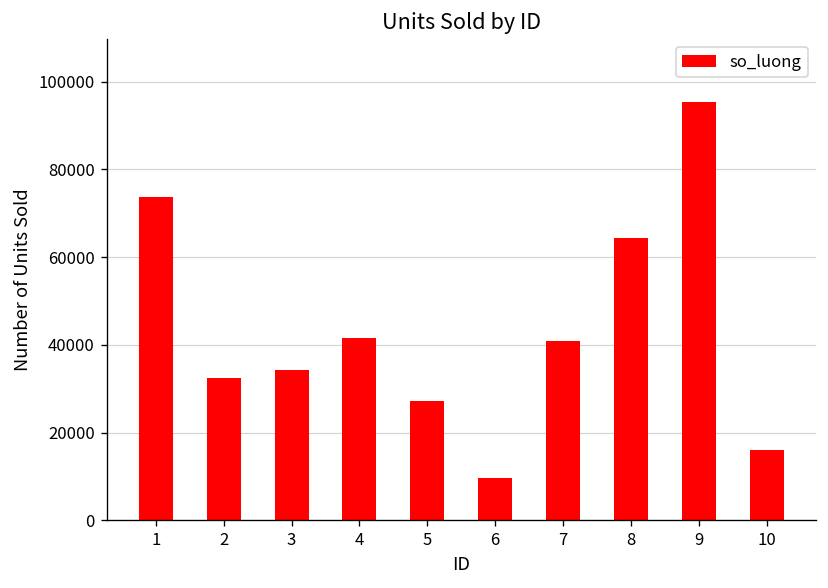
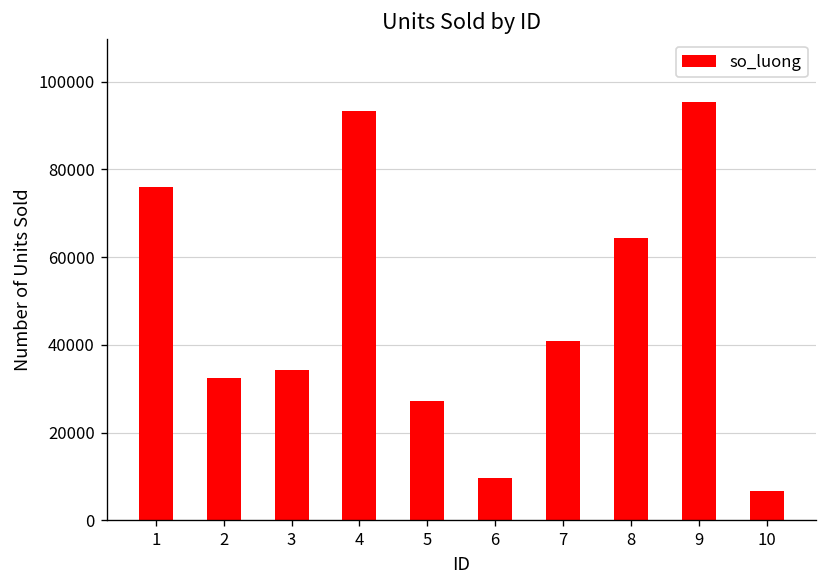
  {
-   "1": 74000,
+   "1": 76000,
    "2": 32000,
    "3": 34000,
-   "4": 42000,
+   "4": 93000,
    "5": 27000,
    "6": 10000,
    "7": 41000,
    "8": 64000,
    "9": 95000,
-   "10": 16000
+   "10": 7000
  }
